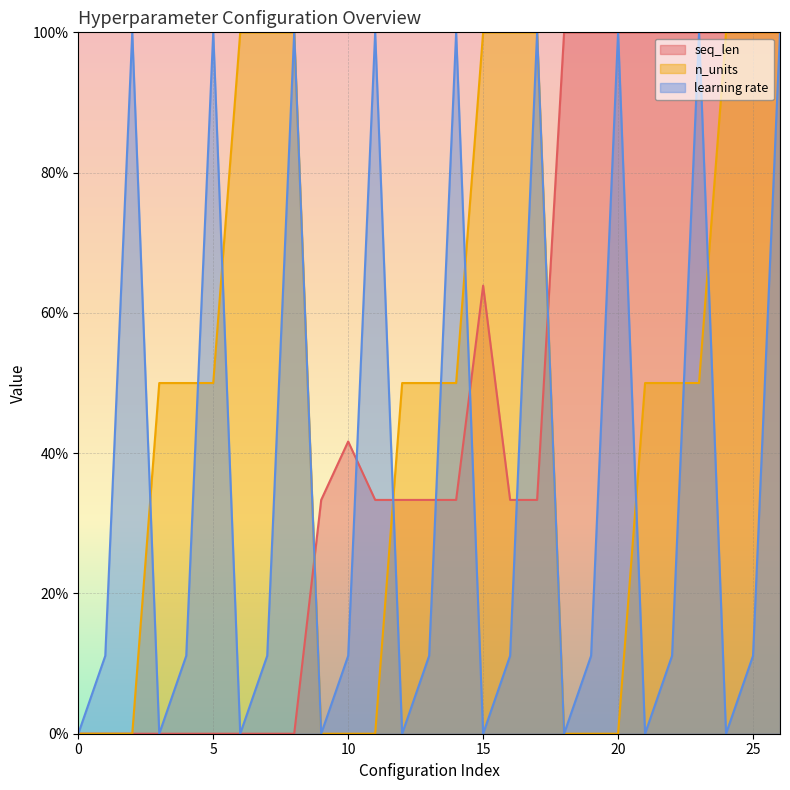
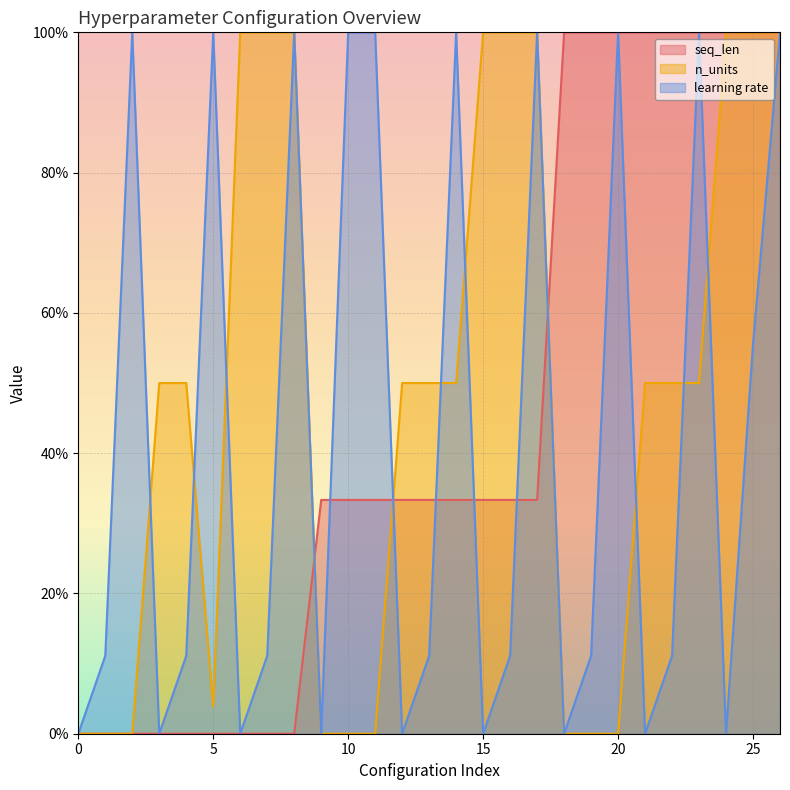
  {
    "seq_len": {
      "5": "0%",
-     "10": "42%",
-     "15": "64%"
+     "10": "33%",
+     "15": "33%"
    },
    "n_units": {
-     "5": "50%",
+     "5": "4%",
      "10": "0%",
      "15": "100%",
      "20": "0%"
    },
    "learning rate": {
      "5": "100%",
-     "10": "11%",
+     "10": "100%",
      "15": "0%",
-     "25": "11%"
+     "25": "56%"
    }
  }
